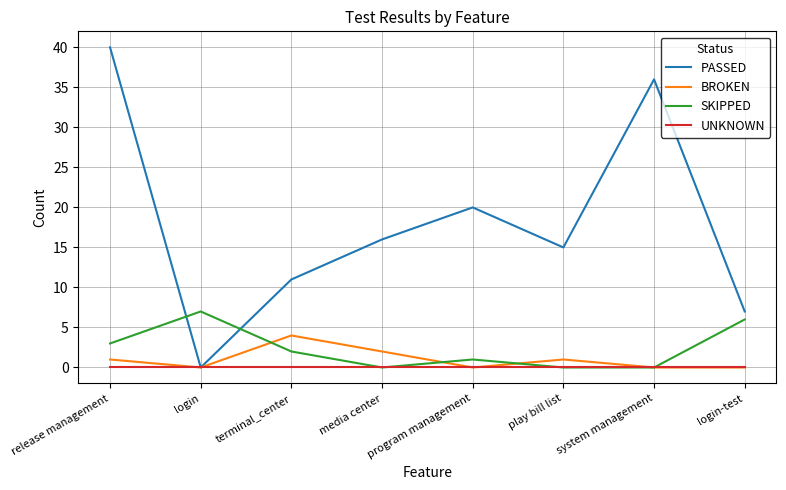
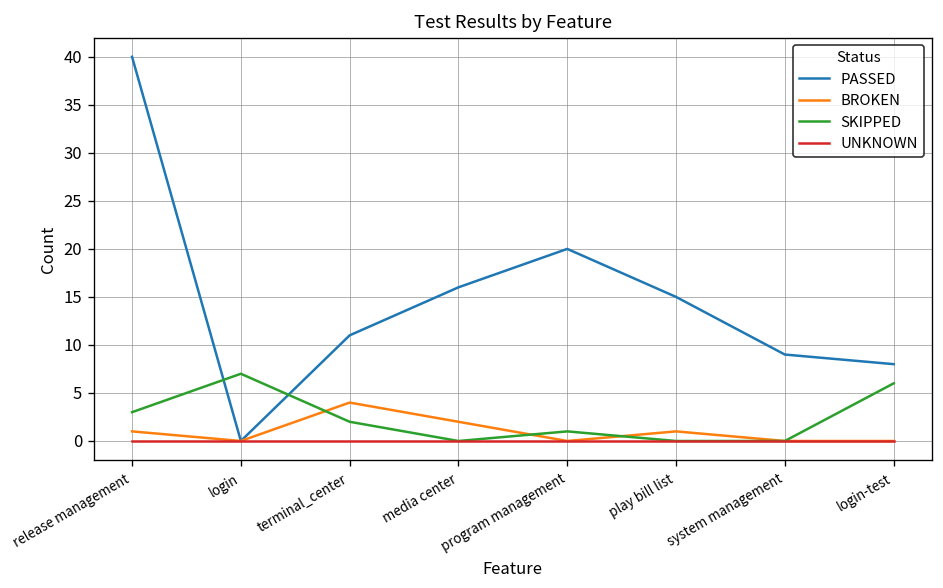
  {
    "PASSED": {
      "release management": 40,
      "terminal_center": 11,
      "media center": 16,
      "program management": 20,
      "play bill list": 15,
-     "system management": 36,
-     "login-test": 7
+     "system management": 9,
+     "login-test": 8
    },
    "BROKEN": {
      "release management": 1,
      "terminal_center": 4,
      "media center": 2,
      "play bill list": 1
    },
    "SKIPPED": {
      "release management": 3,
      "login": 7,
      "terminal_center": 2,
      "program management": 1,
      "login-test": 6
    },
    "UNKNOWN": {
      "release management": 0,
      "terminal_center": 0
    }
  }
